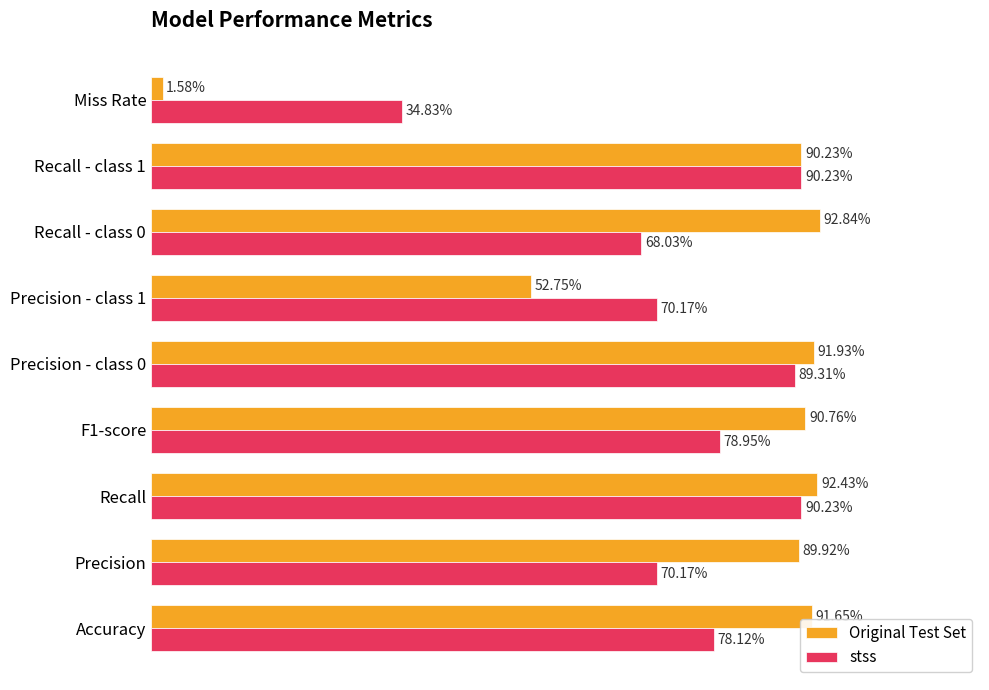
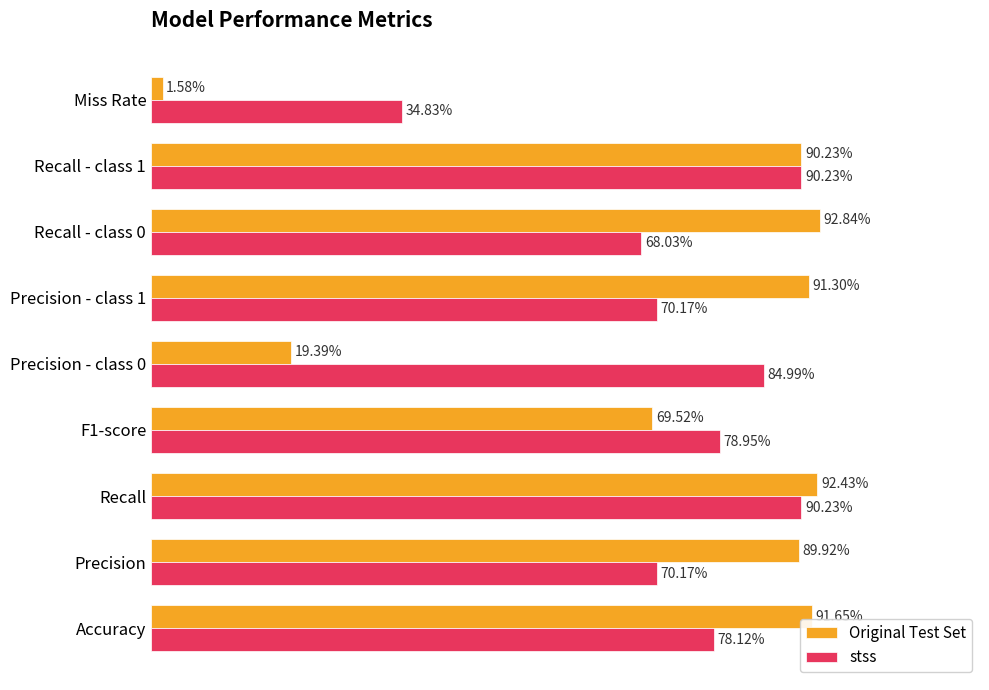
  {
    "Original Test Set": {
      "Miss Rate": "1.58%",
      "Recall - class 1": "90.23%",
      "Recall - class 0": "92.84%",
-     "Precision - class 1": "52.75%",
-     "Precision - class 0": "91.93%",
-     "F1-score": "90.76%",
+     "Precision - class 1": "91.30%",
+     "Precision - class 0": "19.39%",
+     "F1-score": "69.52%",
      "Recall": "92.43%",
      "Precision": "89.92%"
    },
    "stss": {
      "Miss Rate": "34.83%",
      "Recall - class 1": "90.23%",
      "Recall - class 0": "68.03%",
      "Precision - class 1": "70.17%",
-     "Precision - class 0": "89.31%",
+     "Precision - class 0": "84.99%",
      "F1-score": "78.95%",
      "Recall": "90.23%",
      "Precision": "70.17%",
      "Accuracy": "78.12%"
    }
  }
